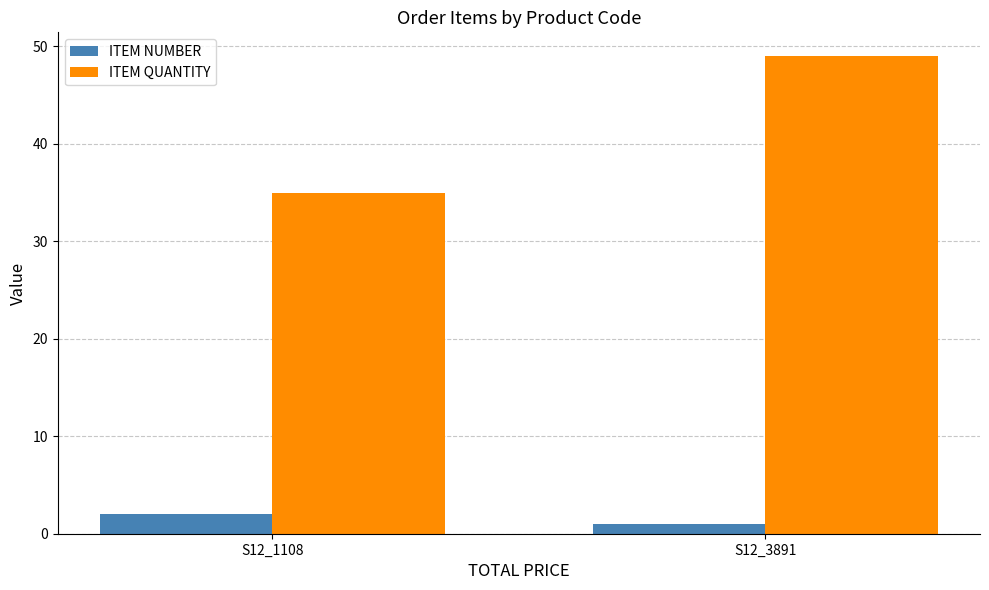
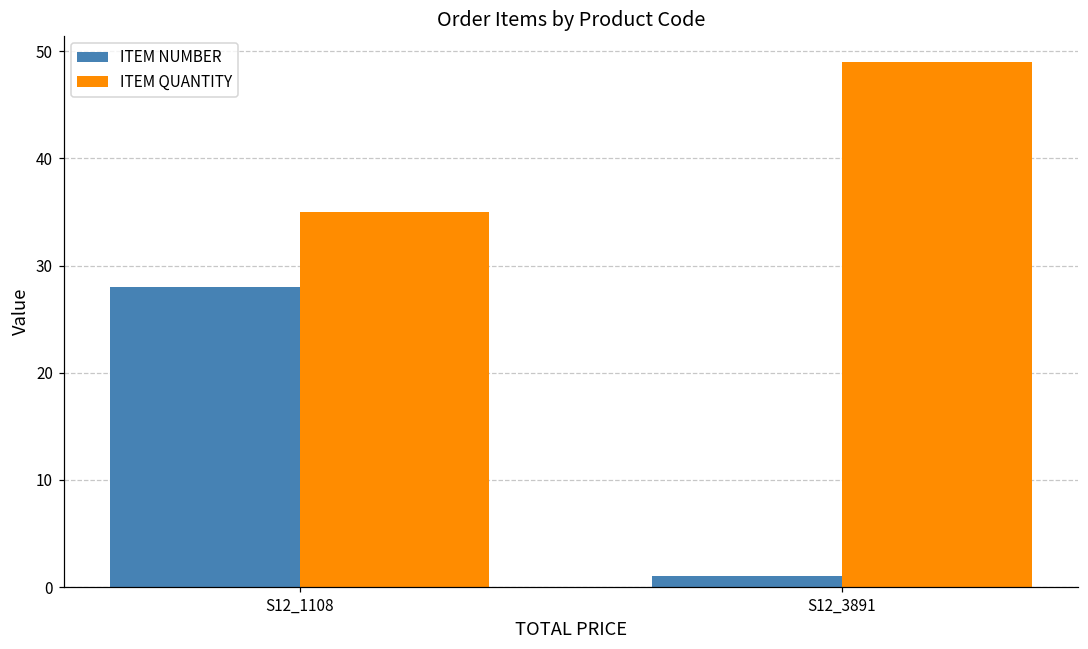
  {
    "ITEM NUMBER": {
-     "S12_1108": 2,
+     "S12_1108": 28,
      "S12_3891": 1
    },
    "ITEM QUANTITY": {
      "S12_1108": 35,
      "S12_3891": 49
    }
  }
